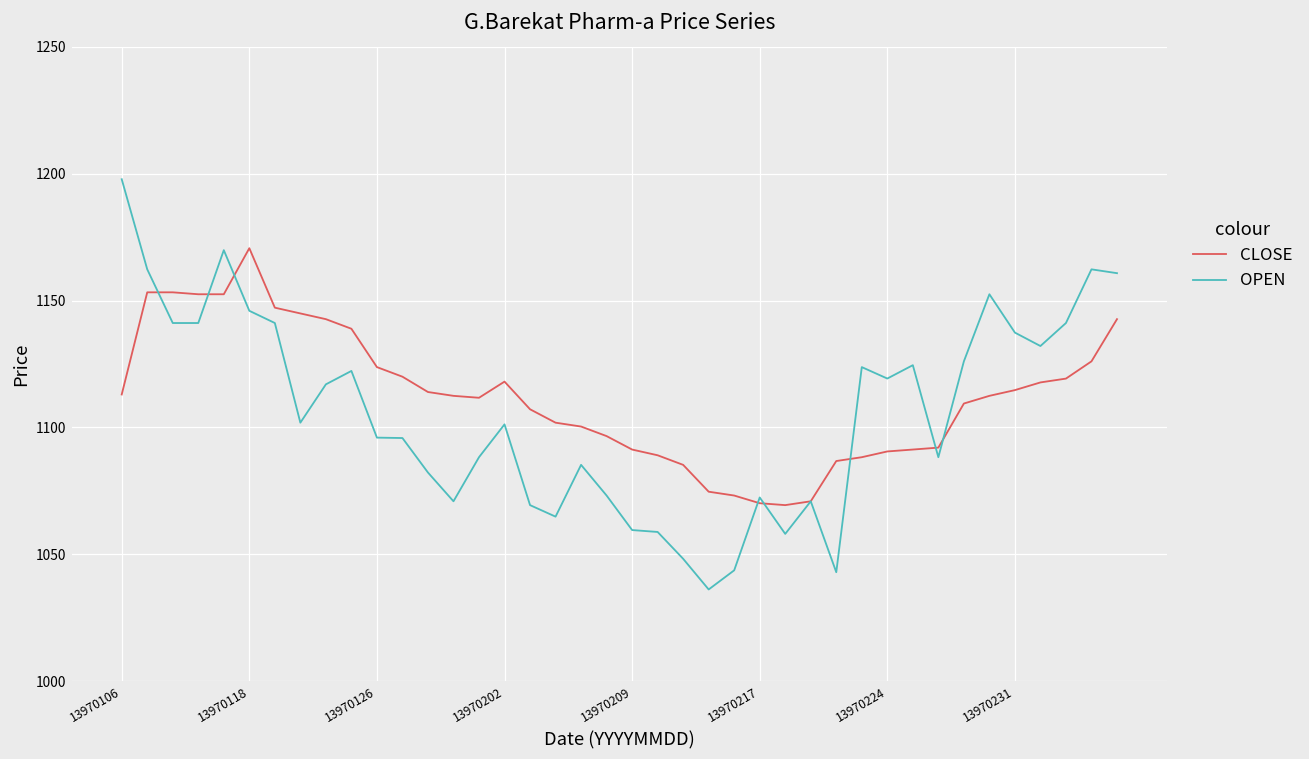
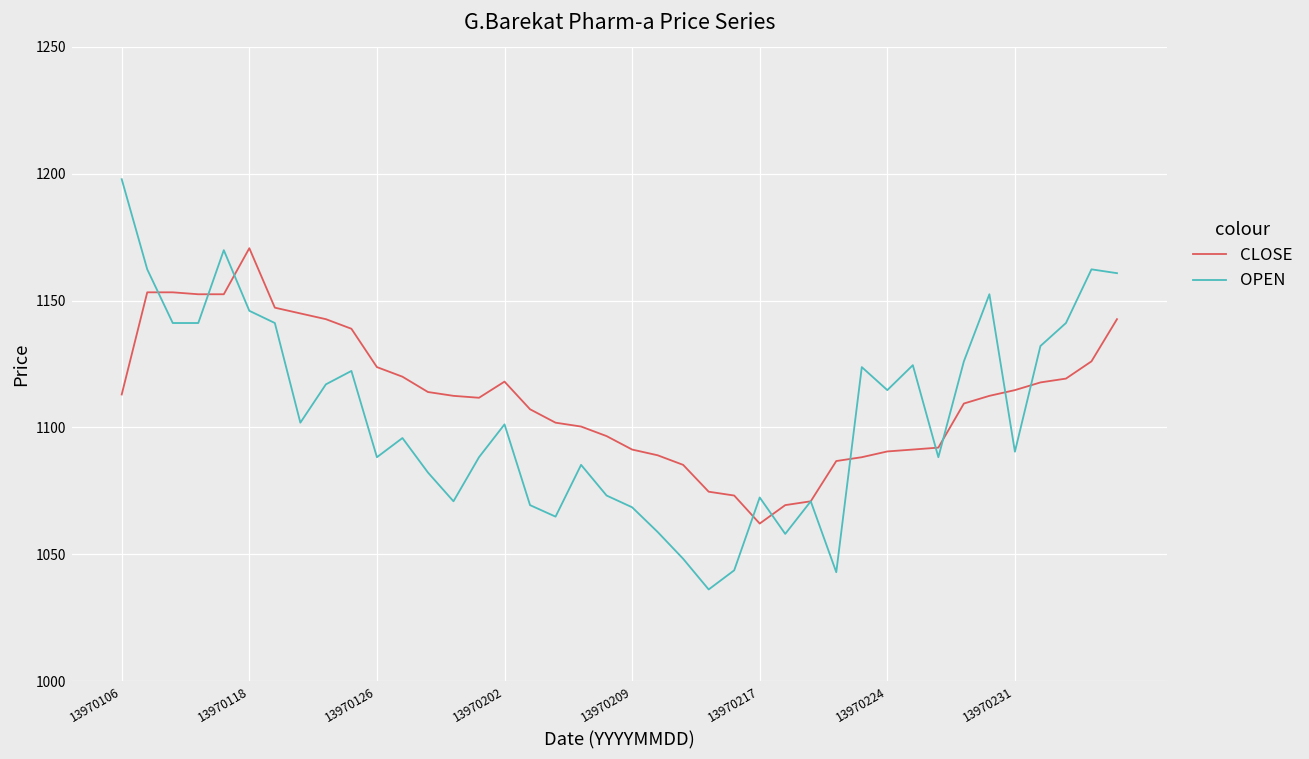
  {
    "CLOSE": {
      "13970106": 1113,
      "13970118": 1171,
      "13970126": 1124,
      "13970202": 1118,
      "13970209": 1091,
-     "13970217": 1070,
+     "13970217": 1062,
      "13970224": 1091,
      "13970231": 1115
    },
    "OPEN": {
      "13970106": 1198,
      "13970118": 1146,
-     "13970126": 1096,
+     "13970126": 1088,
      "13970202": 1101,
-     "13970209": 1060,
+     "13970209": 1069,
      "13970217": 1072,
-     "13970224": 1119,
-     "13970231": 1137
+     "13970224": 1115,
+     "13970231": 1090
    }
  }
